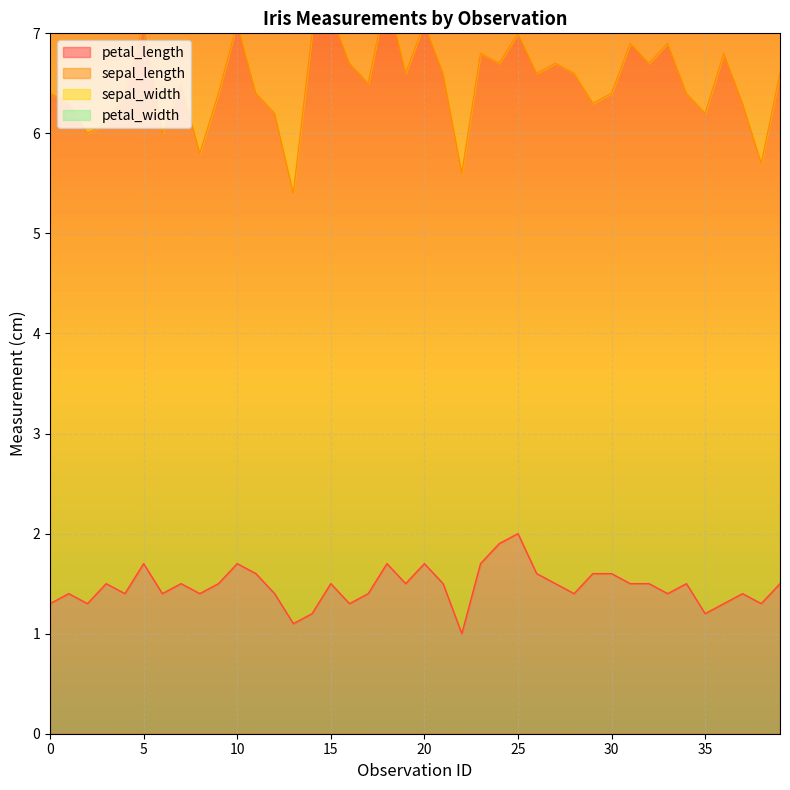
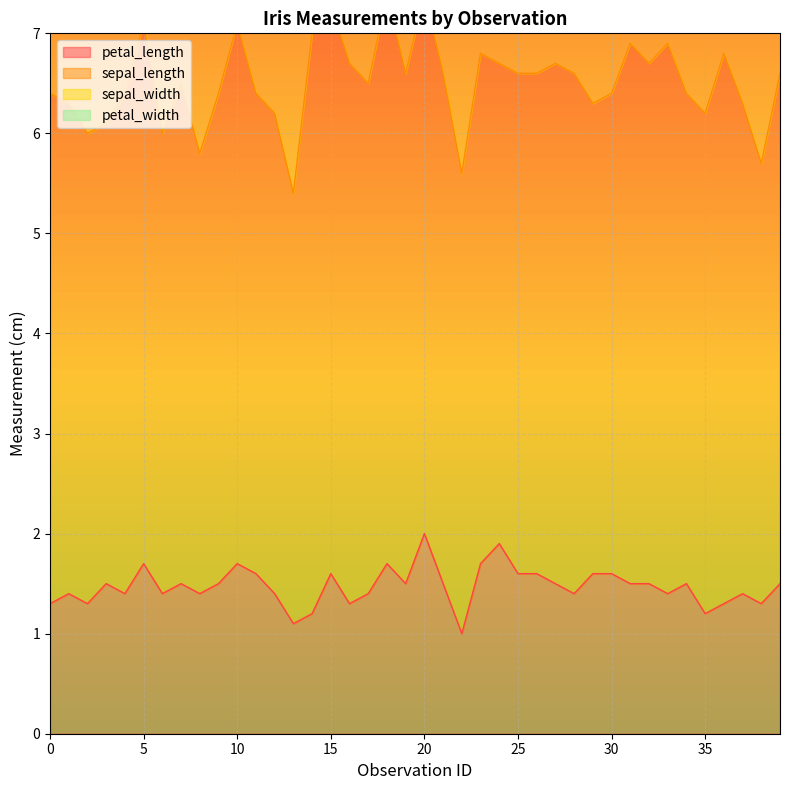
  {
    "petal_length": {
      "0": 1.3,
      "5": 1.7,
      "10": 1.7,
-     "15": 1.5,
-     "20": 1.7,
-     "25": 2.0,
+     "15": 1.6,
+     "20": 2.0,
+     "25": 1.6,
      "30": 1.6,
      "35": 1.2
    }
  }
